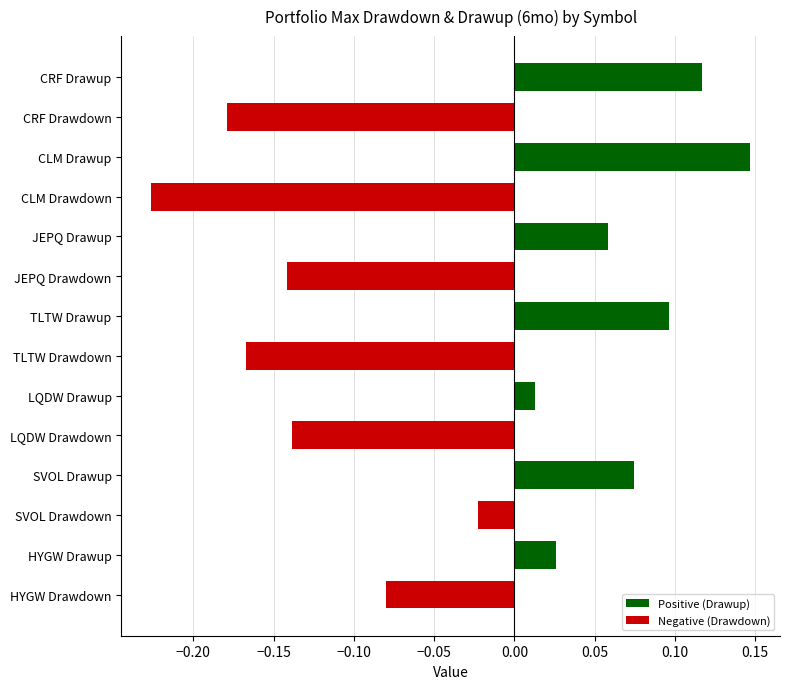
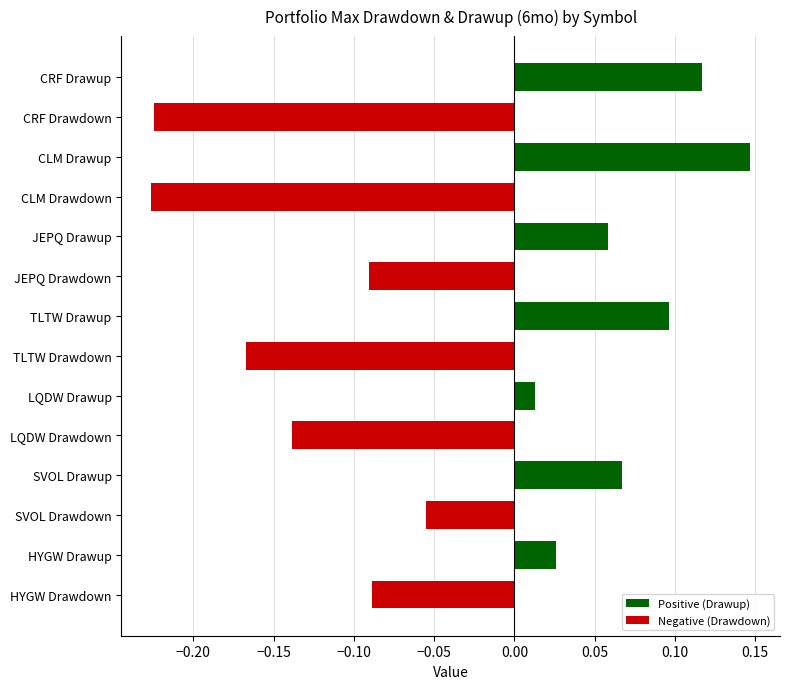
  {
    "Positive (Drawup)": {
      "CRF Drawup": 0.117,
      "CLM Drawup": 0.147,
      "JEPQ Drawup": 0.058,
      "TLTW Drawup": 0.097,
      "LQDW Drawup": 0.013,
-     "SVOL Drawup": 0.074,
+     "SVOL Drawup": 0.067,
      "HYGW Drawup": 0.026
    },
    "Negative (Drawdown)": {
-     "CRF Drawdown": -0.179,
+     "CRF Drawdown": -0.224,
      "CLM Drawdown": -0.226,
-     "JEPQ Drawdown": -0.141,
+     "JEPQ Drawdown": -0.090,
      "TLTW Drawdown": -0.167,
      "LQDW Drawdown": -0.138,
-     "SVOL Drawdown": -0.023,
-     "HYGW Drawdown": -0.080
+     "SVOL Drawdown": -0.055,
+     "HYGW Drawdown": -0.089
    }
  }
